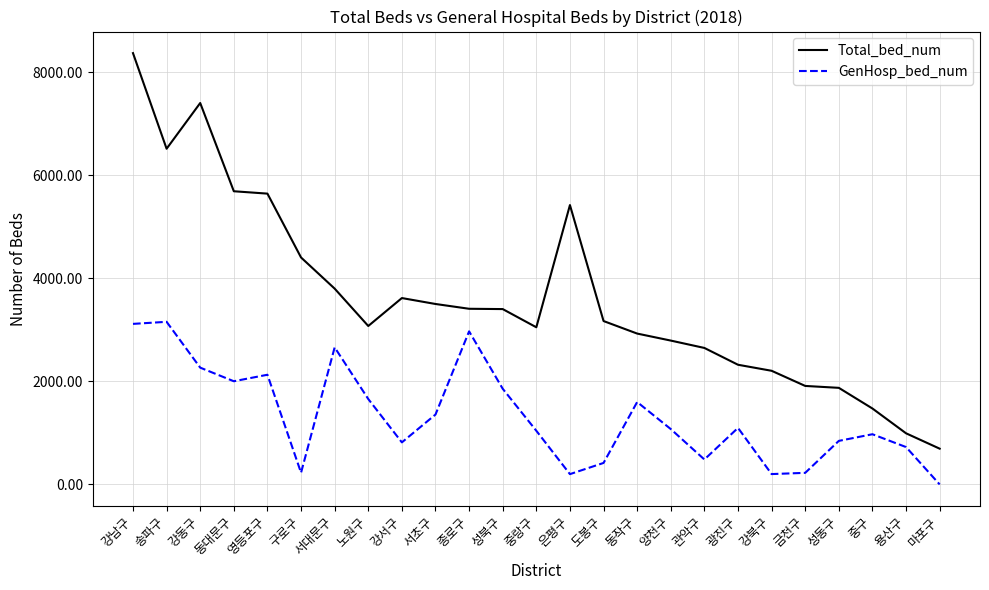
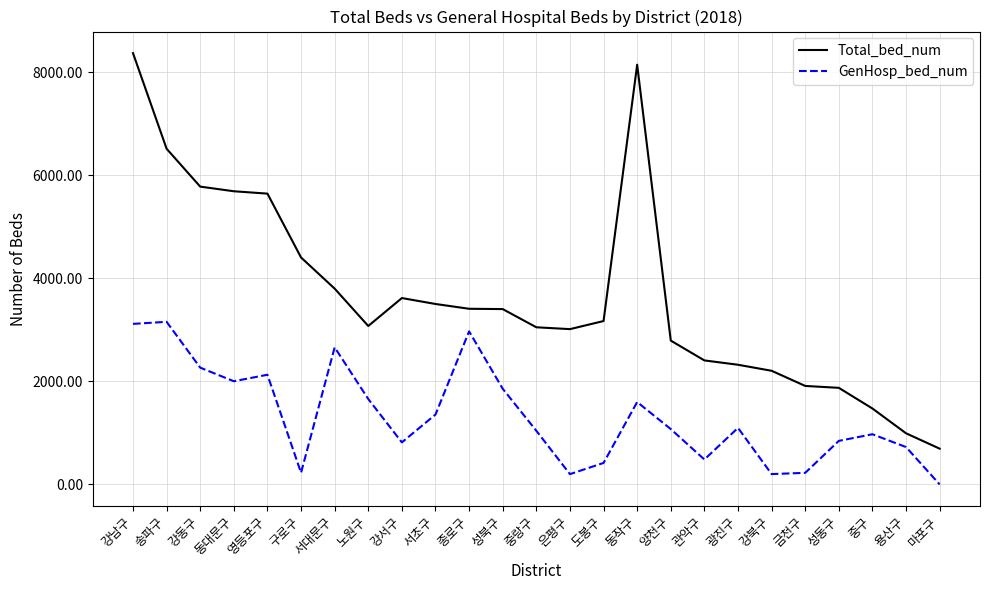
  {
    "Total_bed_num": {
      "강남구": 8400,
      "송파구": 6500,
-     "강동구": 7400,
+     "강동구": 5800,
      "동대문구": 5700,
      "영등포구": 5600,
      "구로구": 4400,
      "서대문구": 3800,
      "노원구": 3100,
      "강서구": 3600,
      "서초구": 3500,
      "종로구": 3400,
      "성북구": 3400,
      "중랑구": 3000,
-     "은평구": 5400,
+     "은평구": 3000,
      "도봉구": 3200,
-     "동작구": 2900,
+     "동작구": 8100,
      "양천구": 2800,
-     "관악구": 2600,
+     "관악구": 2400,
      "광진구": 2300,
      "강북구": 2200,
      "금천구": 1900,
      "성동구": 1900,
      "중구": 1500,
      "용산구": 1000,
      "마포구": 700
    },
    "GenHosp_bed_num": {
      "강남구": 3100,
      "송파구": 3200,
      "강동구": 2300,
      "동대문구": 2000,
      "영등포구": 2100,
      "구로구": 200,
      "서대문구": 2700,
      "노원구": 1700,
      "강서구": 800,
      "서초구": 1400,
      "종로구": 3000,
      "성북구": 1900,
      "중랑구": 1000,
      "은평구": 200,
      "도봉구": 400,
      "동작구": 1600,
      "양천구": 1100,
      "관악구": 500,
      "광진구": 1100,
      "강북구": 200,
      "금천구": 200,
      "성동구": 800,
      "중구": 1000,
      "용산구": 700,
      "마포구": 0
    }
  }
